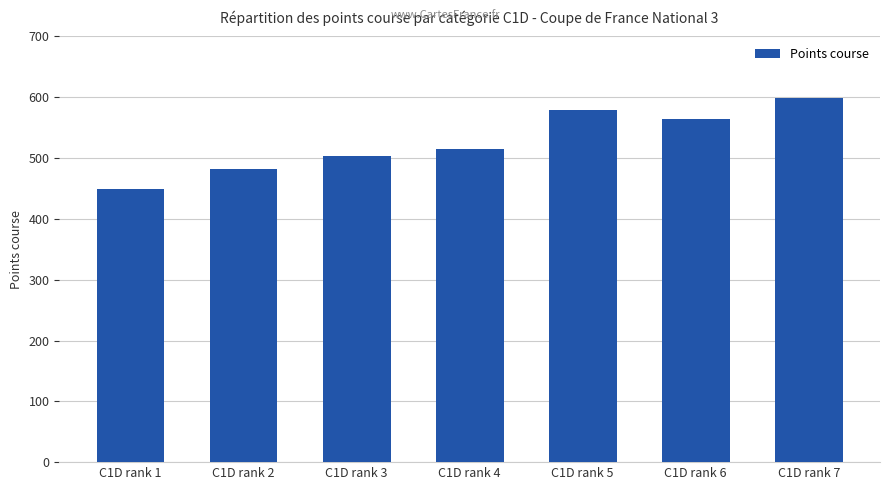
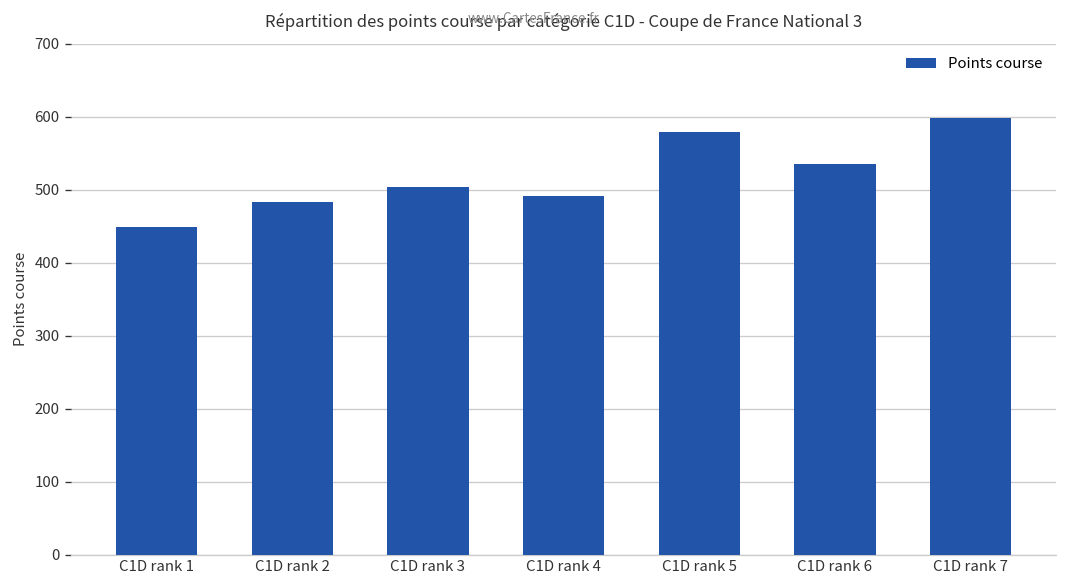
  {
    "C1D rank 1": 450,
    "C1D rank 2": 480,
    "C1D rank 3": 500,
-   "C1D rank 4": 510,
+   "C1D rank 4": 490,
    "C1D rank 5": 580,
-   "C1D rank 6": 560,
+   "C1D rank 6": 540,
    "C1D rank 7": 600
  }
